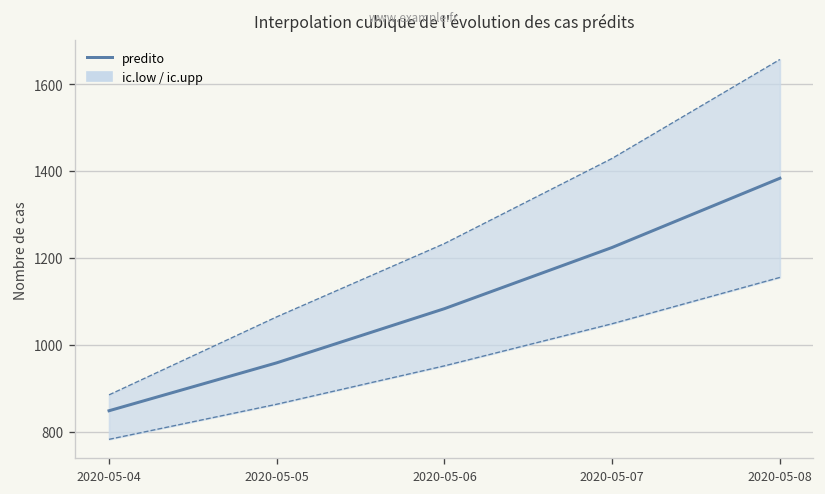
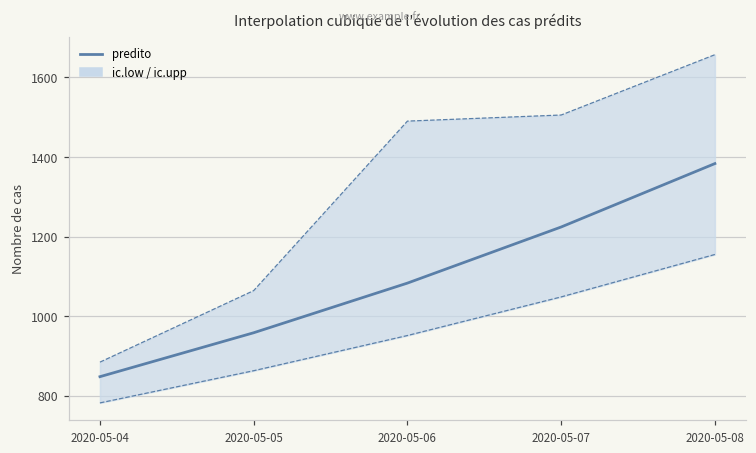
  {
    "ic.low / ic.upp": {
      "2020-05-04": 880,
      "2020-05-05": 1060,
-     "2020-05-06": 1230,
-     "2020-05-07": 1430,
+     "2020-05-06": 1490,
+     "2020-05-07": 1510,
      "2020-05-08": 1660
    }
  }
